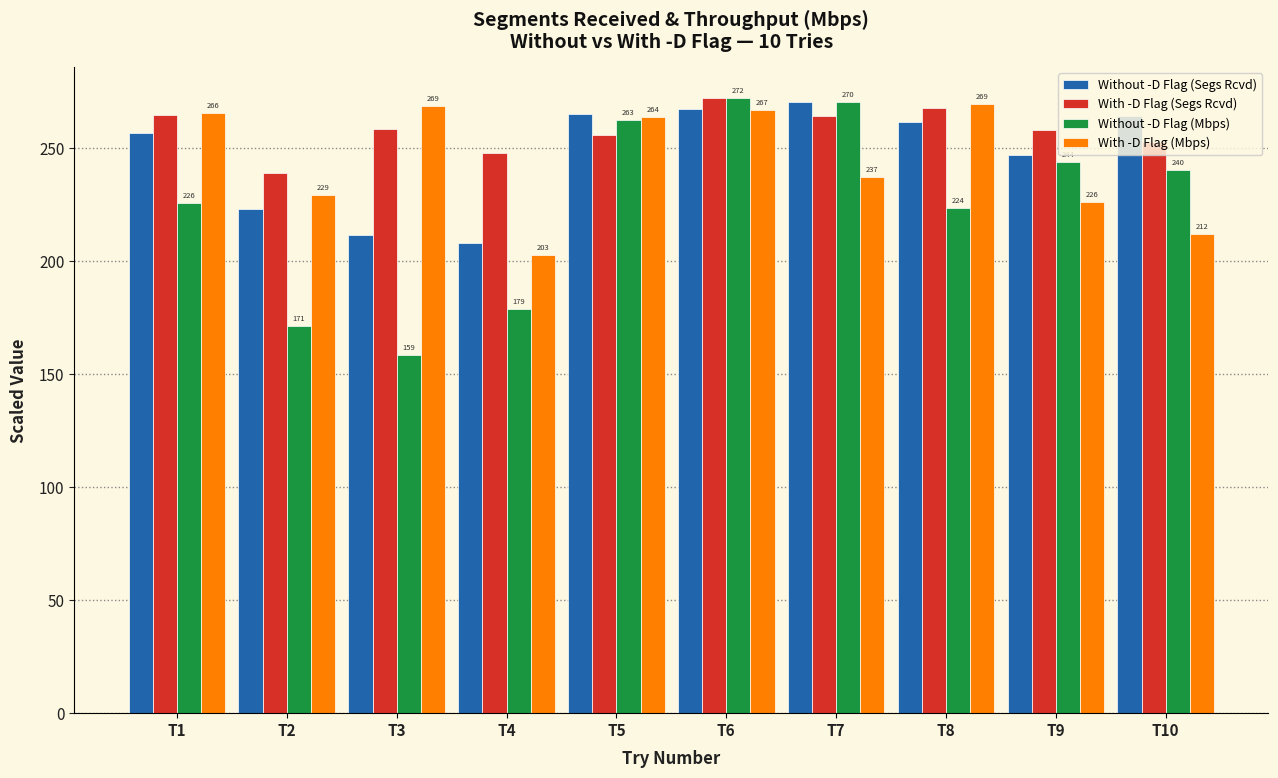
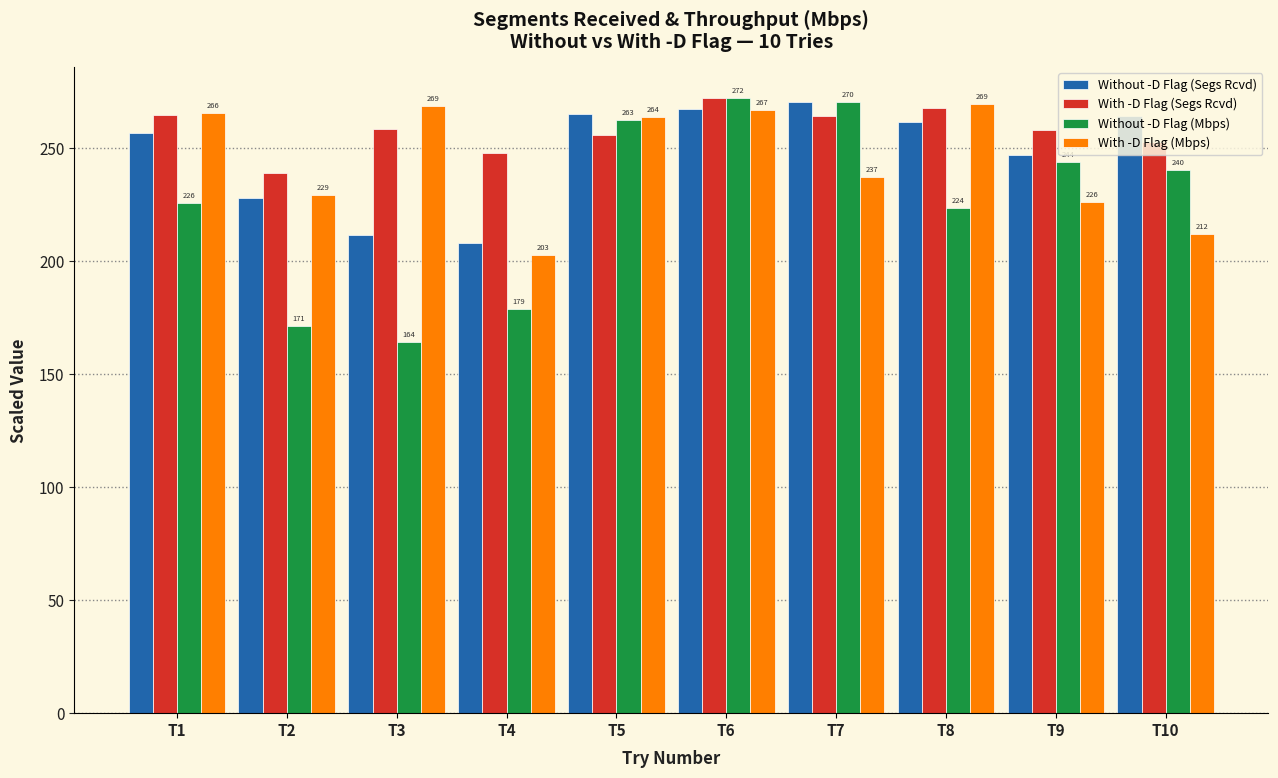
  {
    "Without -D Flag (Segs Rcvd)": {
      "T1": 257,
-     "T2": 223,
+     "T2": 228,
      "T3": 212,
      "T4": 208,
      "T5": 265,
      "T6": 267,
      "T7": 271,
      "T8": 261,
      "T9": 247
    },
    "With -D Flag (Segs Rcvd)": {
      "T1": 265,
      "T2": 239,
      "T3": 258,
      "T4": 248,
      "T5": 256,
      "T7": 264,
      "T8": 268,
      "T9": 258
    },
    "Without -D Flag (Mbps)": {
      "T1": 226,
      "T2": 171,
-     "T3": 159,
+     "T3": 164,
      "T4": 179,
      "T5": 263,
      "T6": 272,
      "T7": 270,
      "T8": 224,
      "T10": 240
    },
    "With -D Flag (Mbps)": {
      "T1": 266,
      "T2": 229,
      "T3": 269,
      "T4": 203,
      "T5": 264,
      "T6": 267,
      "T7": 237,
      "T8": 269,
      "T9": 226,
      "T10": 212
    }
  }
